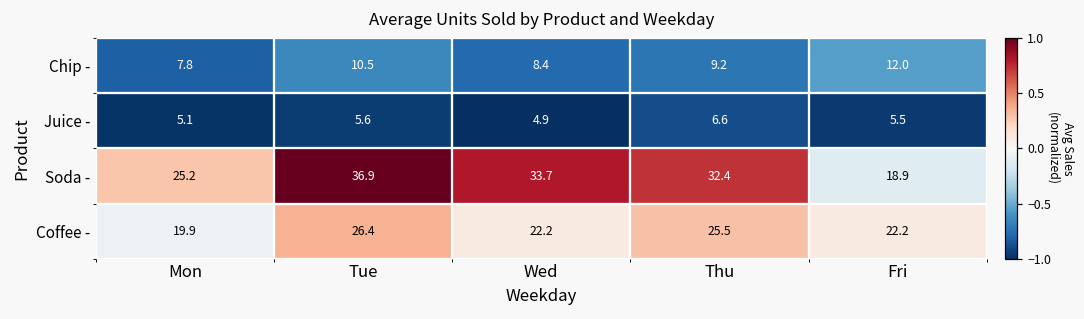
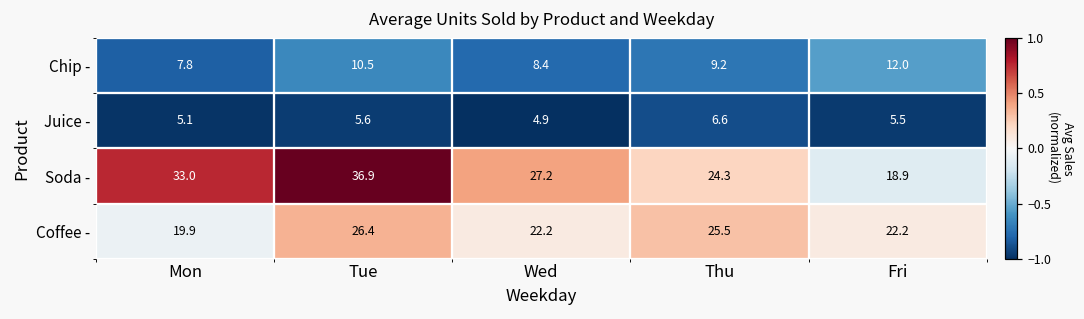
  {
    "Chip -": {
      "Mon": 7.8,
      "Tue": 10.5,
      "Wed": 8.4,
      "Thu": 9.2,
      "Fri": 12.0
    },
    "Juice -": {
      "Mon": 5.1,
      "Tue": 5.6,
      "Wed": 4.9,
      "Thu": 6.6,
      "Fri": 5.5
    },
    "Soda -": {
-     "Mon": 25.2,
+     "Mon": 33.0,
      "Tue": 36.9,
-     "Wed": 33.7,
-     "Thu": 32.4,
+     "Wed": 27.2,
+     "Thu": 24.3,
      "Fri": 18.9
    },
    "Coffee -": {
      "Mon": 19.9,
      "Tue": 26.4,
      "Wed": 22.2,
      "Thu": 25.5,
      "Fri": 22.2
    }
  }
